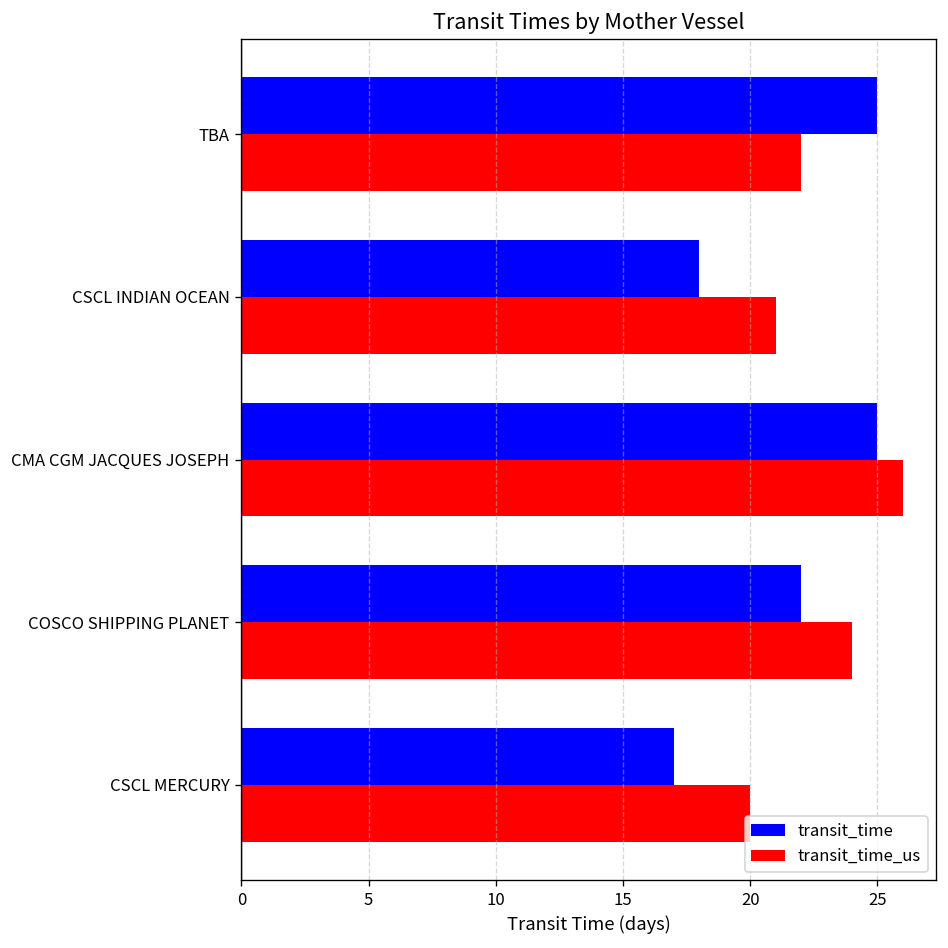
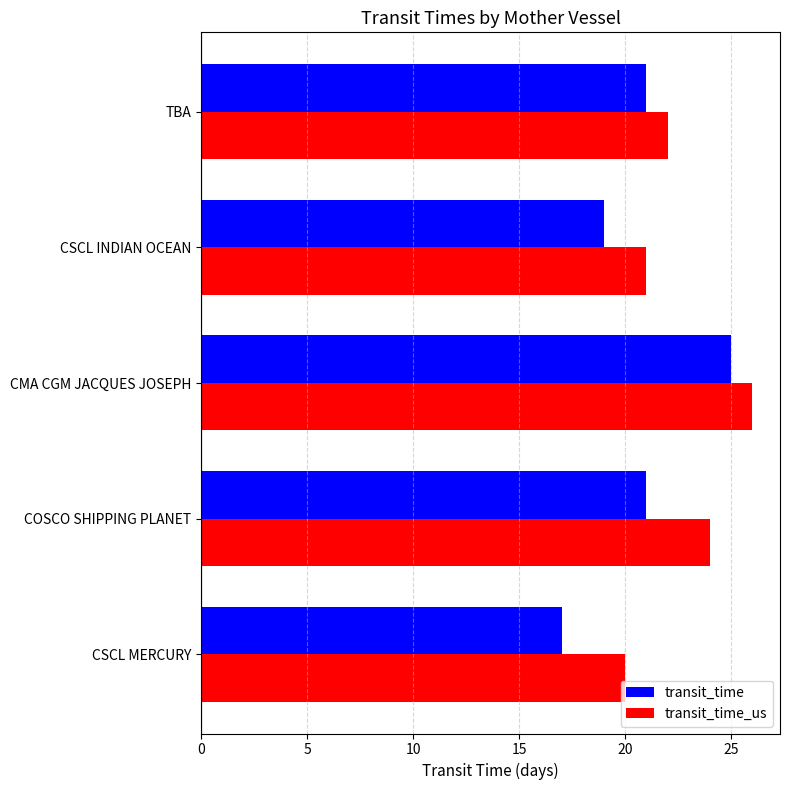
  {
    "transit_time": {
-     "TBA": 25,
-     "CSCL INDIAN OCEAN": 18,
+     "TBA": 21,
+     "CSCL INDIAN OCEAN": 19,
      "CMA CGM JACQUES JOSEPH": 25,
-     "COSCO SHIPPING PLANET": 22,
+     "COSCO SHIPPING PLANET": 21,
      "CSCL MERCURY": 17
    },
    "transit_time_us": {
      "TBA": 22,
      "CSCL INDIAN OCEAN": 21,
      "CMA CGM JACQUES JOSEPH": 26,
      "COSCO SHIPPING PLANET": 24,
      "CSCL MERCURY": 20
    }
  }
